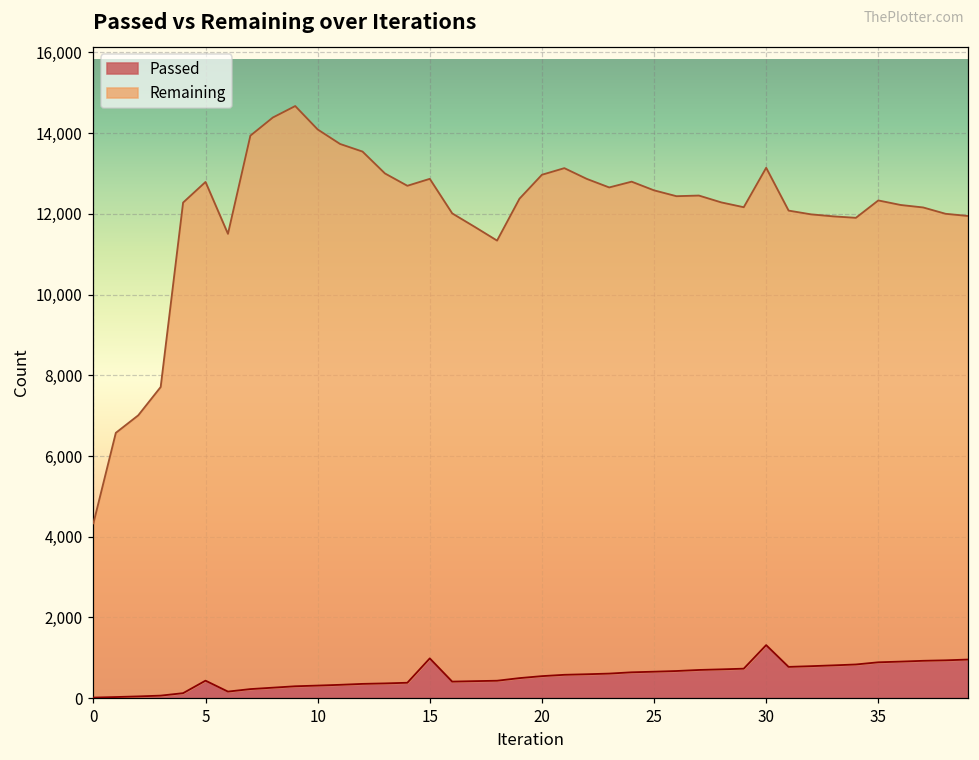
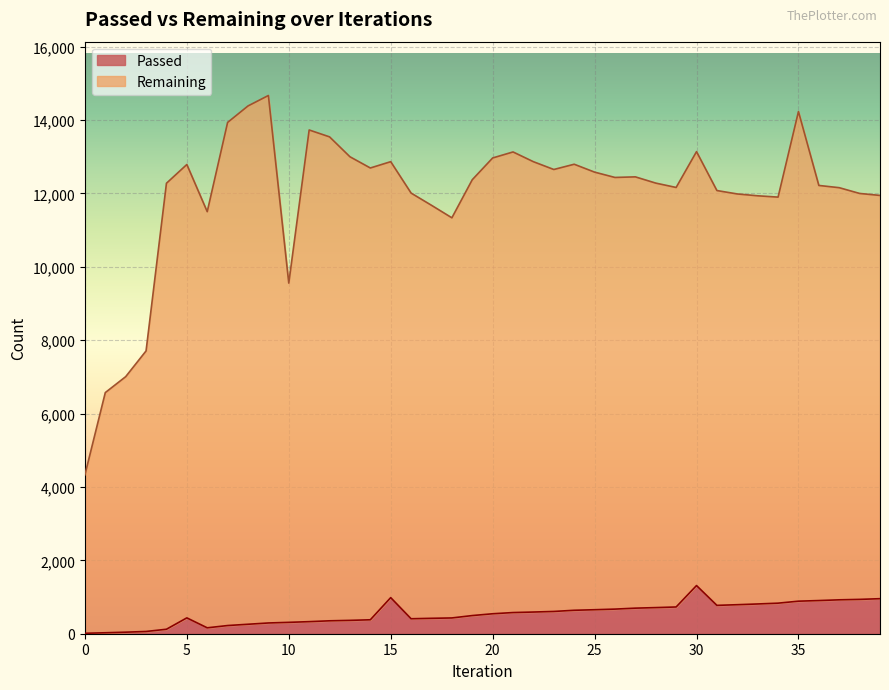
  {
    "Passed": {
      "0": "0",
      "5": "400",
      "10": "300",
      "15": "1,000",
      "20": "500",
      "25": "700",
      "30": "1,300",
      "35": "900"
    },
    "Remaining": {
      "0": "4,300",
      "5": "12,400",
-     "10": "13,800",
+     "10": "9,200",
      "15": "11,900",
      "20": "12,400",
      "25": "11,900",
      "30": "11,800",
-     "35": "11,400"
+     "35": "13,300"
    }
  }
